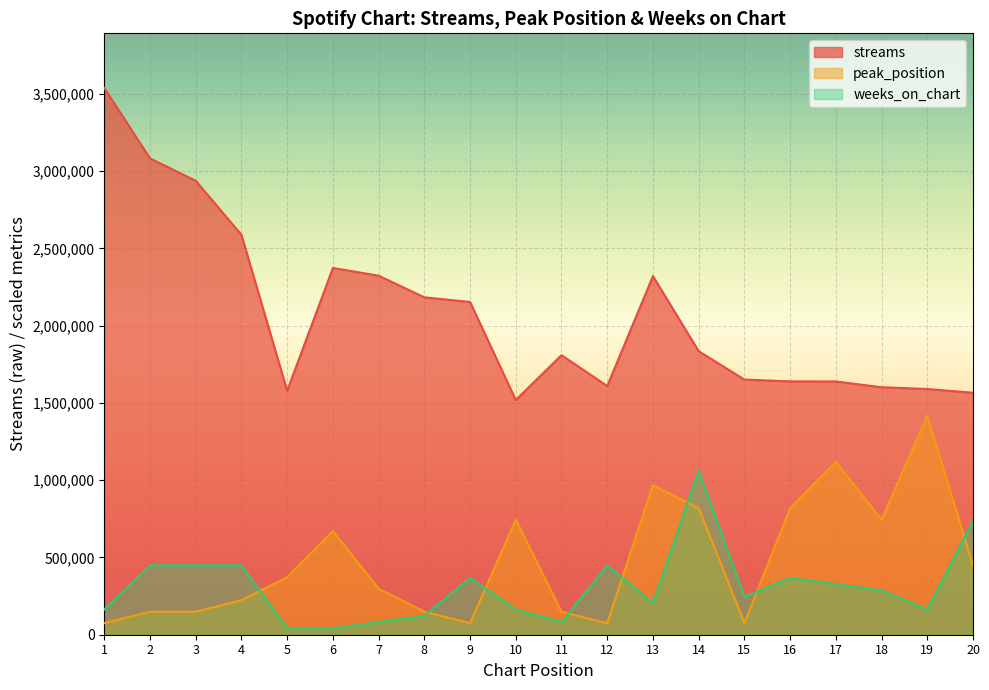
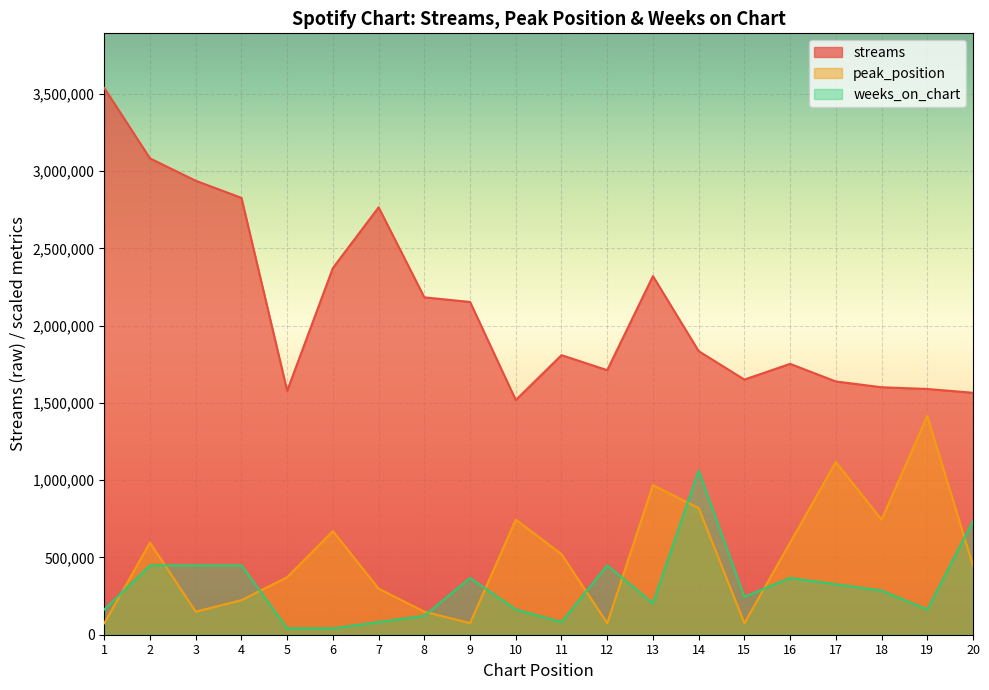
  {
    "streams": {
      "1": "3,540,000",
      "2": "3,080,000",
      "3": "2,940,000",
-     "4": "2,590,000",
+     "4": "2,830,000",
      "5": "1,580,000",
      "6": "2,370,000",
-     "7": "2,320,000",
+     "7": "2,770,000",
      "8": "2,180,000",
      "9": "2,150,000",
      "10": "1,520,000",
      "11": "1,810,000",
-     "12": "1,610,000",
+     "12": "1,710,000",
      "13": "2,320,000",
      "14": "1,840,000",
      "15": "1,650,000",
-     "16": "1,640,000",
+     "16": "1,750,000",
      "17": "1,640,000",
      "18": "1,600,000",
      "19": "1,590,000",
      "20": "1,570,000"
    },
    "peak_position": {
      "1": "70,000",
-     "2": "150,000",
+     "2": "600,000",
      "3": "150,000",
      "4": "220,000",
      "5": "370,000",
      "6": "670,000",
      "7": "300,000",
      "8": "150,000",
      "9": "70,000",
      "10": "740,000",
-     "11": "150,000",
+     "11": "520,000",
      "12": "70,000",
      "13": "970,000",
      "14": "820,000",
      "15": "70,000",
-     "16": "820,000",
+     "16": "600,000",
      "17": "1,120,000",
      "18": "740,000",
      "19": "1,420,000",
      "20": "450,000"
    },
    "weeks_on_chart": {
      "1": "160,000",
      "2": "450,000",
      "3": "450,000",
      "4": "450,000",
      "5": "40,000",
      "6": "40,000",
      "7": "80,000",
      "8": "120,000",
      "9": "370,000",
      "10": "160,000",
      "11": "80,000",
      "12": "450,000",
      "13": "200,000",
      "14": "1,060,000",
      "15": "240,000",
      "16": "370,000",
      "17": "330,000",
      "18": "290,000",
      "19": "160,000",
      "20": "730,000"
    }
  }
